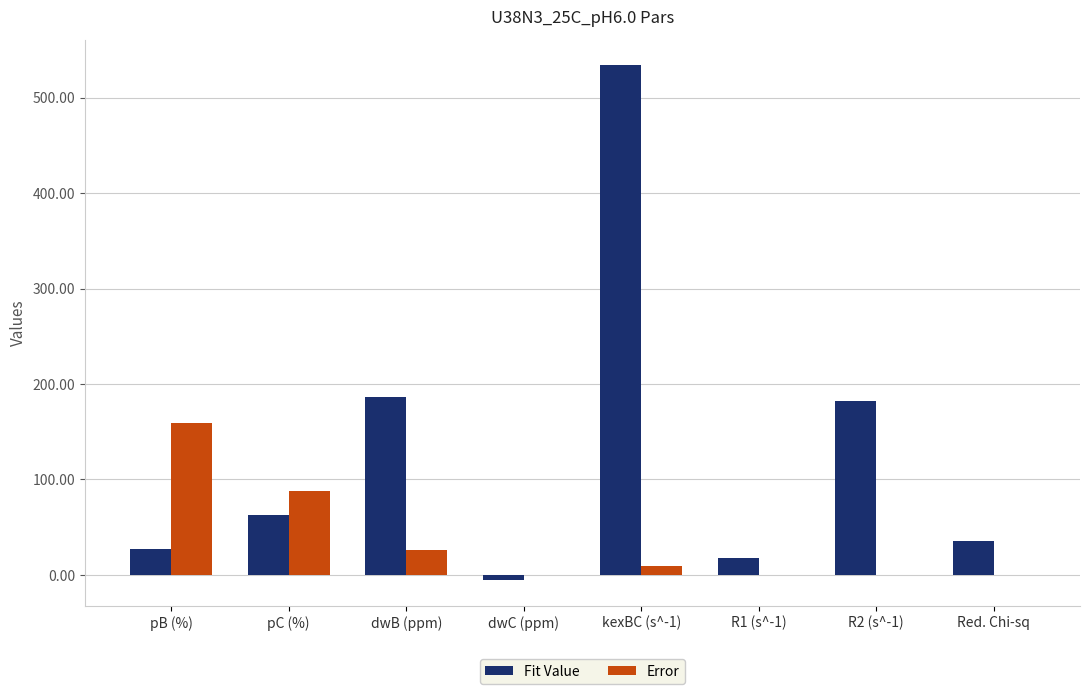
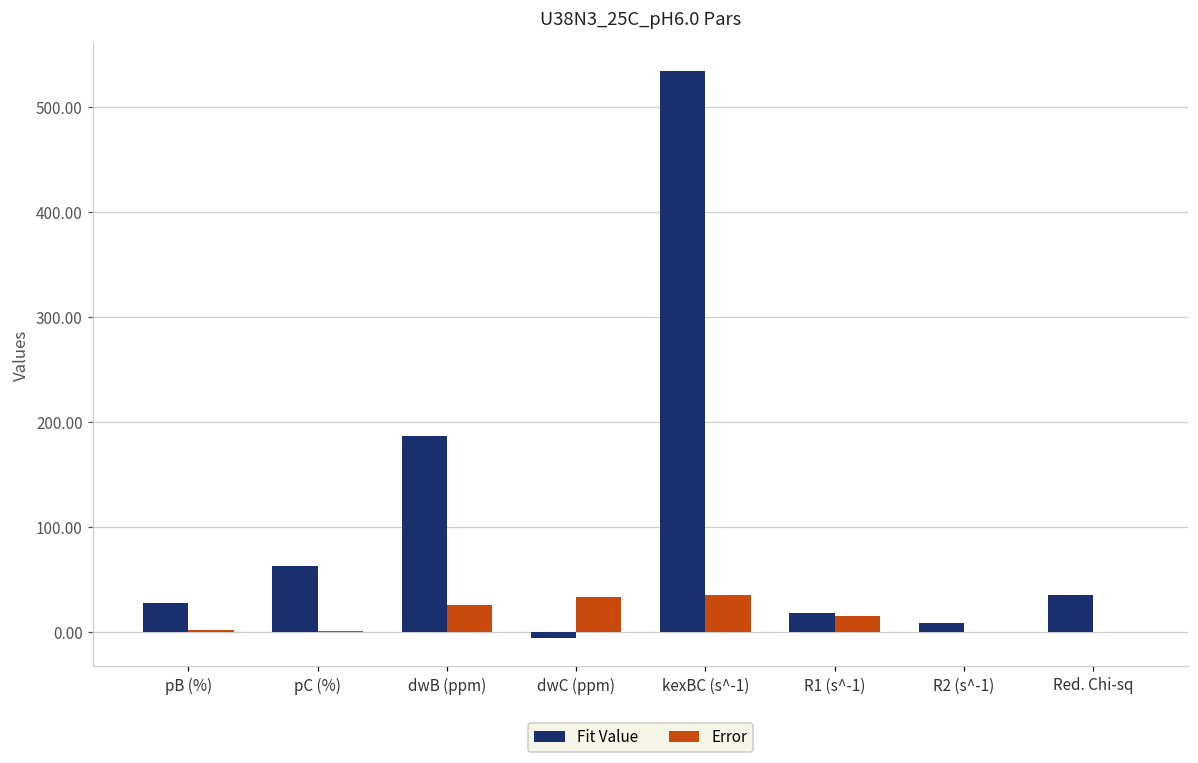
  {
    "Fit Value": {
      "pB (%)": 30,
      "pC (%)": 60,
      "dwB (ppm)": 190,
      "dwC (ppm)": -10,
      "kexBC (s^-1)": 530,
      "R1 (s^-1)": 20,
-     "R2 (s^-1)": 180,
+     "R2 (s^-1)": 10,
      "Red. Chi-sq": 40
    },
    "Error": {
-     "pB (%)": 160,
-     "pC (%)": 90,
+     "pB (%)": 0,
+     "pC (%)": 0,
      "dwB (ppm)": 30,
-     "dwC (ppm)": 0,
-     "kexBC (s^-1)": 10,
-     "R1 (s^-1)": 0,
+     "dwC (ppm)": 30,
+     "kexBC (s^-1)": 40,
+     "R1 (s^-1)": 10,
      "Red. Chi-sq": 0
    }
  }
